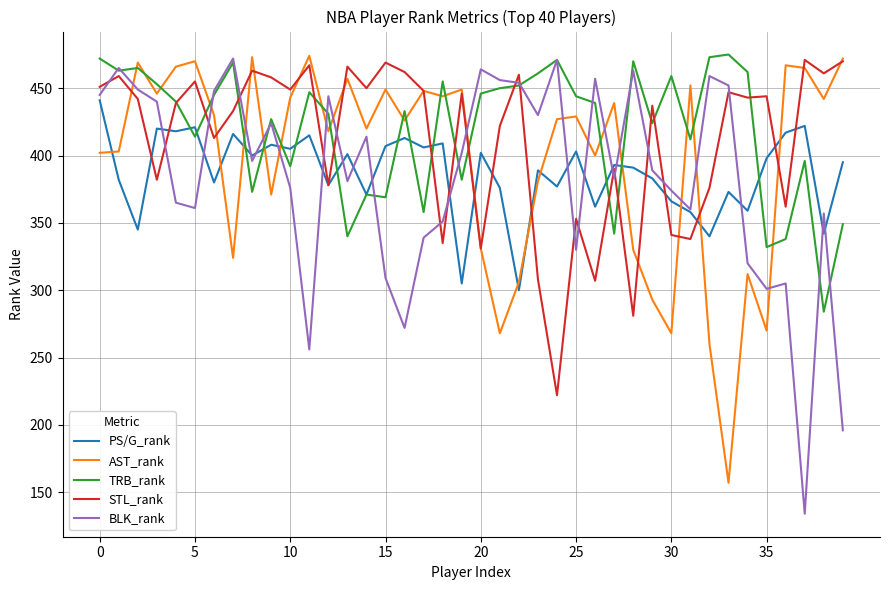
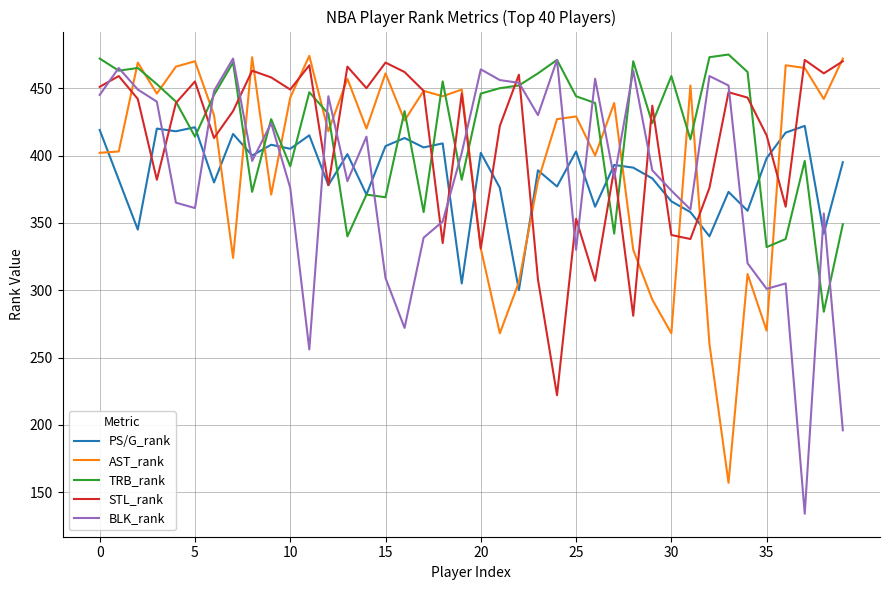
  {
    "PS/G_rank": {
-     "0": 441,
+     "0": 419,
      "5": 421,
      "10": 405,
      "15": 407,
      "20": 402,
      "25": 403,
      "30": 366,
      "35": 398
    },
    "AST_rank": {
      "0": 402,
      "5": 470,
      "10": 443,
-     "15": 449,
+     "15": 461,
      "25": 429,
      "30": 268,
      "35": 270
    },
    "TRB_rank": {
      "0": 472,
      "5": 414,
      "10": 392,
      "15": 369,
      "20": 446,
      "25": 444,
      "30": 459,
      "35": 332
    },
    "STL_rank": {
      "0": 451,
      "5": 455,
      "10": 449,
      "15": 469,
      "25": 353,
      "30": 341,
-     "35": 444
+     "35": 415
    },
    "BLK_rank": {
      "0": 445,
      "5": 361,
      "10": 376,
      "15": 309,
      "20": 464,
      "25": 330,
      "30": 374,
      "35": 301
    }
  }
